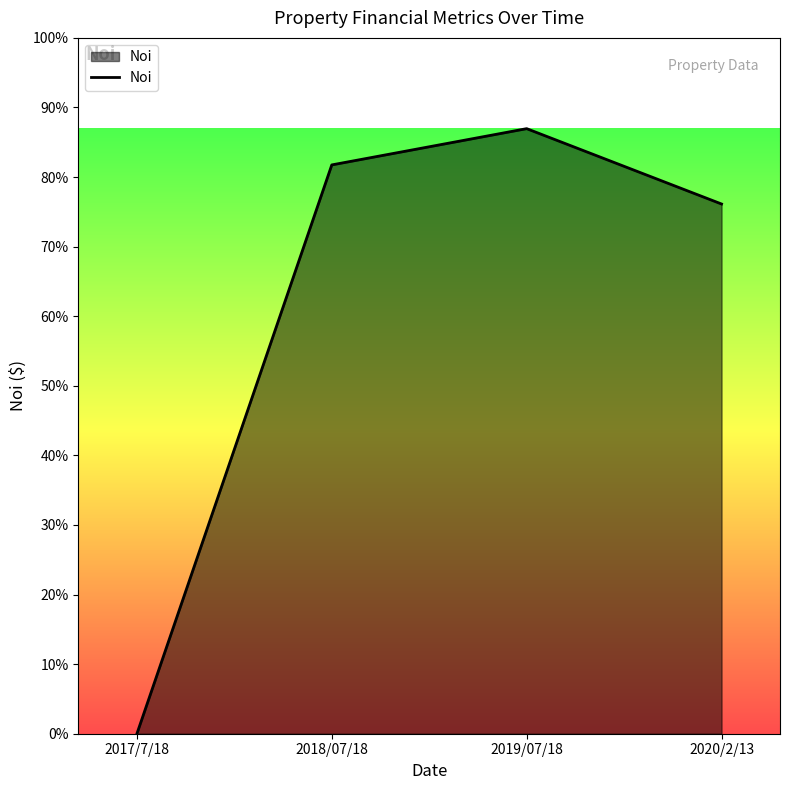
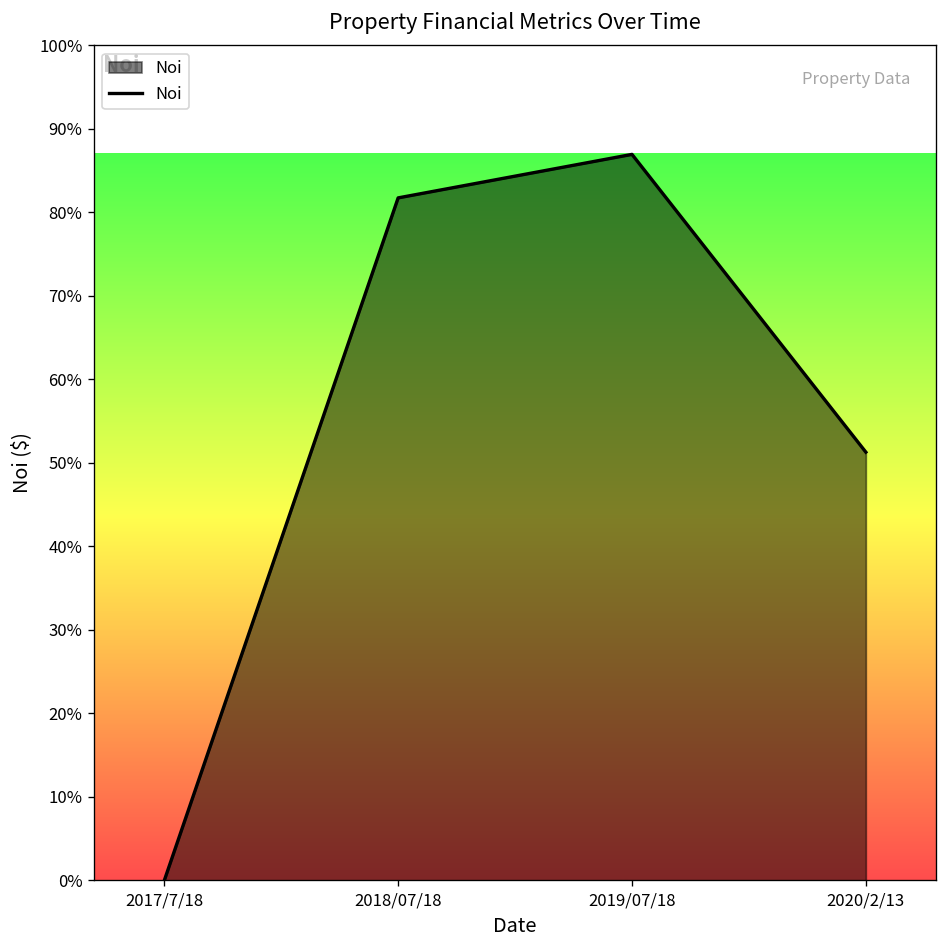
  {
    "2017/7/18": "0%",
    "2018/07/18": "82%",
    "2019/07/18": "87%",
-   "2020/2/13": "76%"
+   "2020/2/13": "51%"
  }
